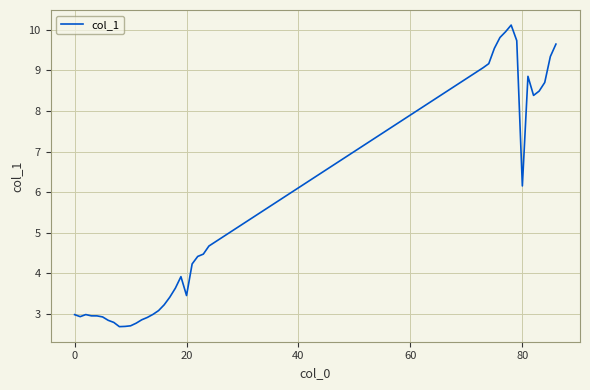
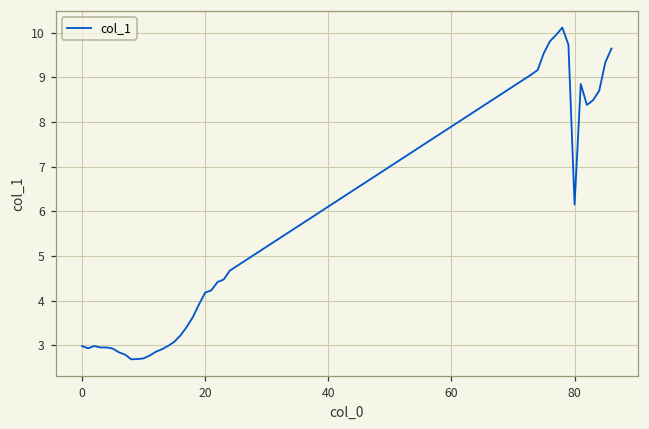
  {
    "0": 3.0,
-   "20": 3.5,
+   "20": 4.2,
    "80": 6.2
  }
